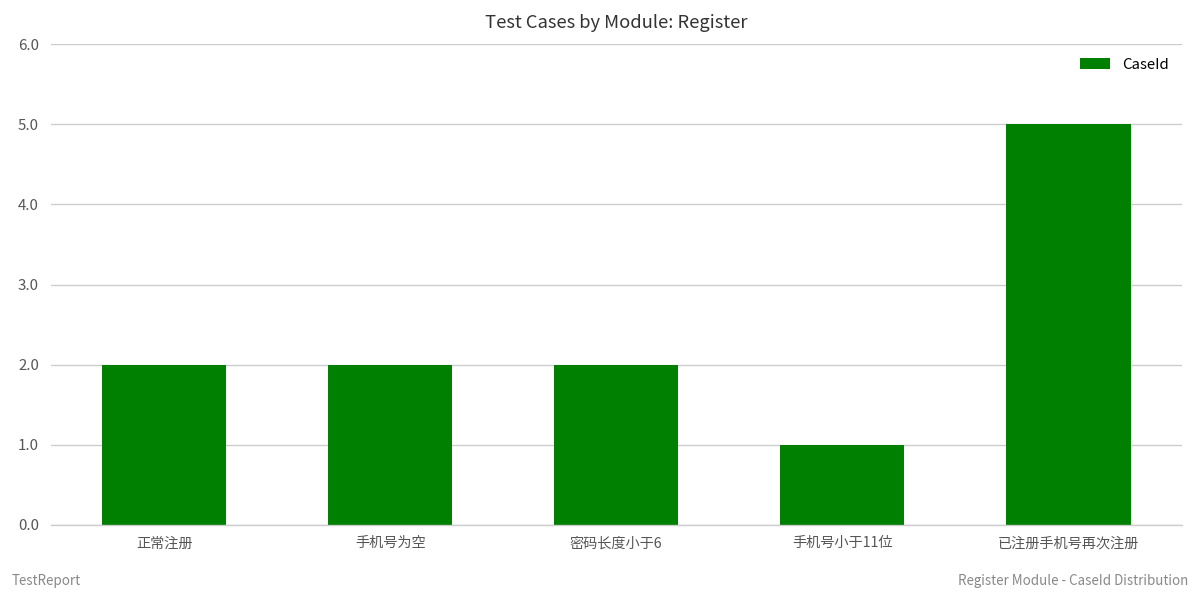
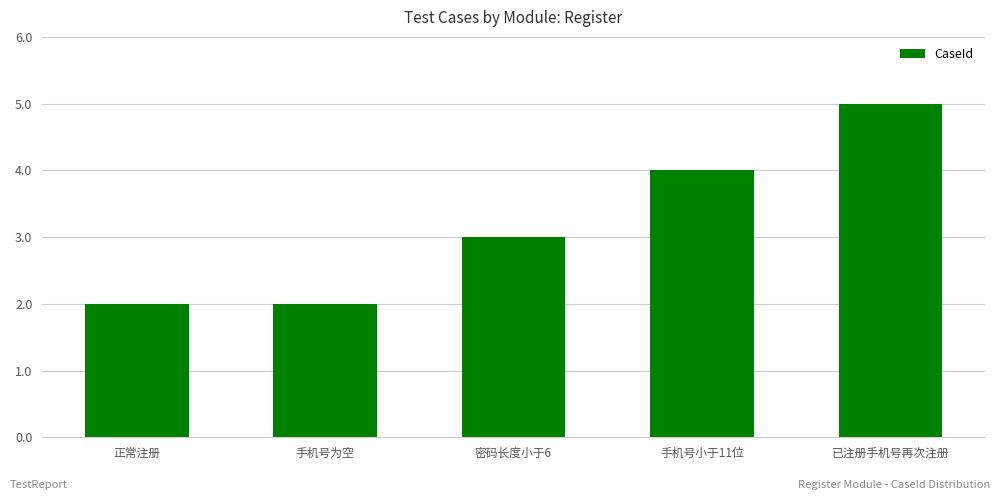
  {
    "正常注册": 2,
    "手机号为空": 2,
-   "密码长度小于6": 2,
-   "手机号小于11位": 1,
+   "密码长度小于6": 3,
+   "手机号小于11位": 4,
    "已注册手机号再次注册": 5
  }
